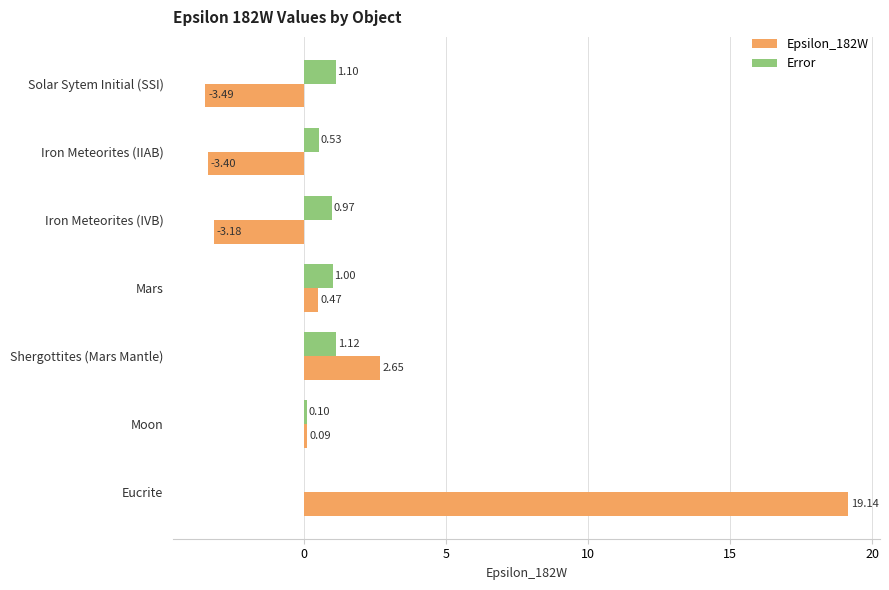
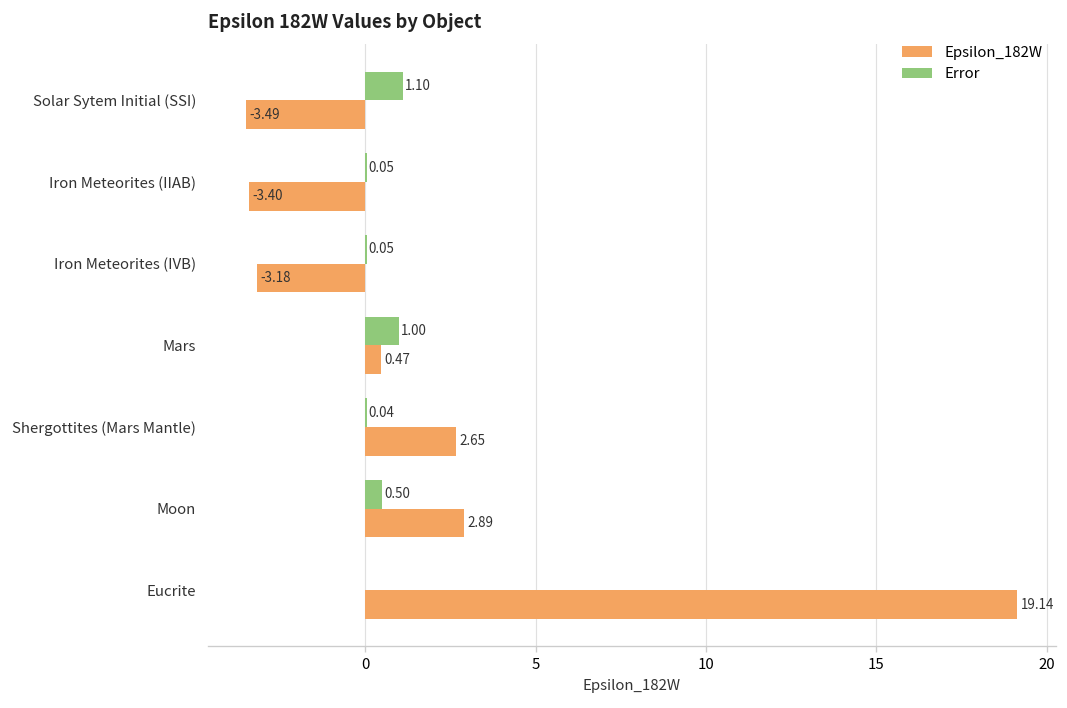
  {
    "Epsilon_182W": {
      "Solar Sytem Initial (SSI)": -3.49,
      "Iron Meteorites (IIAB)": -3.40,
      "Iron Meteorites (IVB)": -3.18,
      "Mars": 0.47,
      "Shergottites (Mars Mantle)": 2.65,
-     "Moon": 0.09,
+     "Moon": 2.89,
      "Eucrite": 19.14
    },
    "Error": {
      "Solar Sytem Initial (SSI)": 1.10,
-     "Iron Meteorites (IIAB)": 0.53,
-     "Iron Meteorites (IVB)": 0.97,
+     "Iron Meteorites (IIAB)": 0.05,
+     "Iron Meteorites (IVB)": 0.05,
      "Mars": 1.00,
-     "Shergottites (Mars Mantle)": 1.12,
-     "Moon": 0.10
+     "Shergottites (Mars Mantle)": 0.04,
+     "Moon": 0.50
    }
  }
